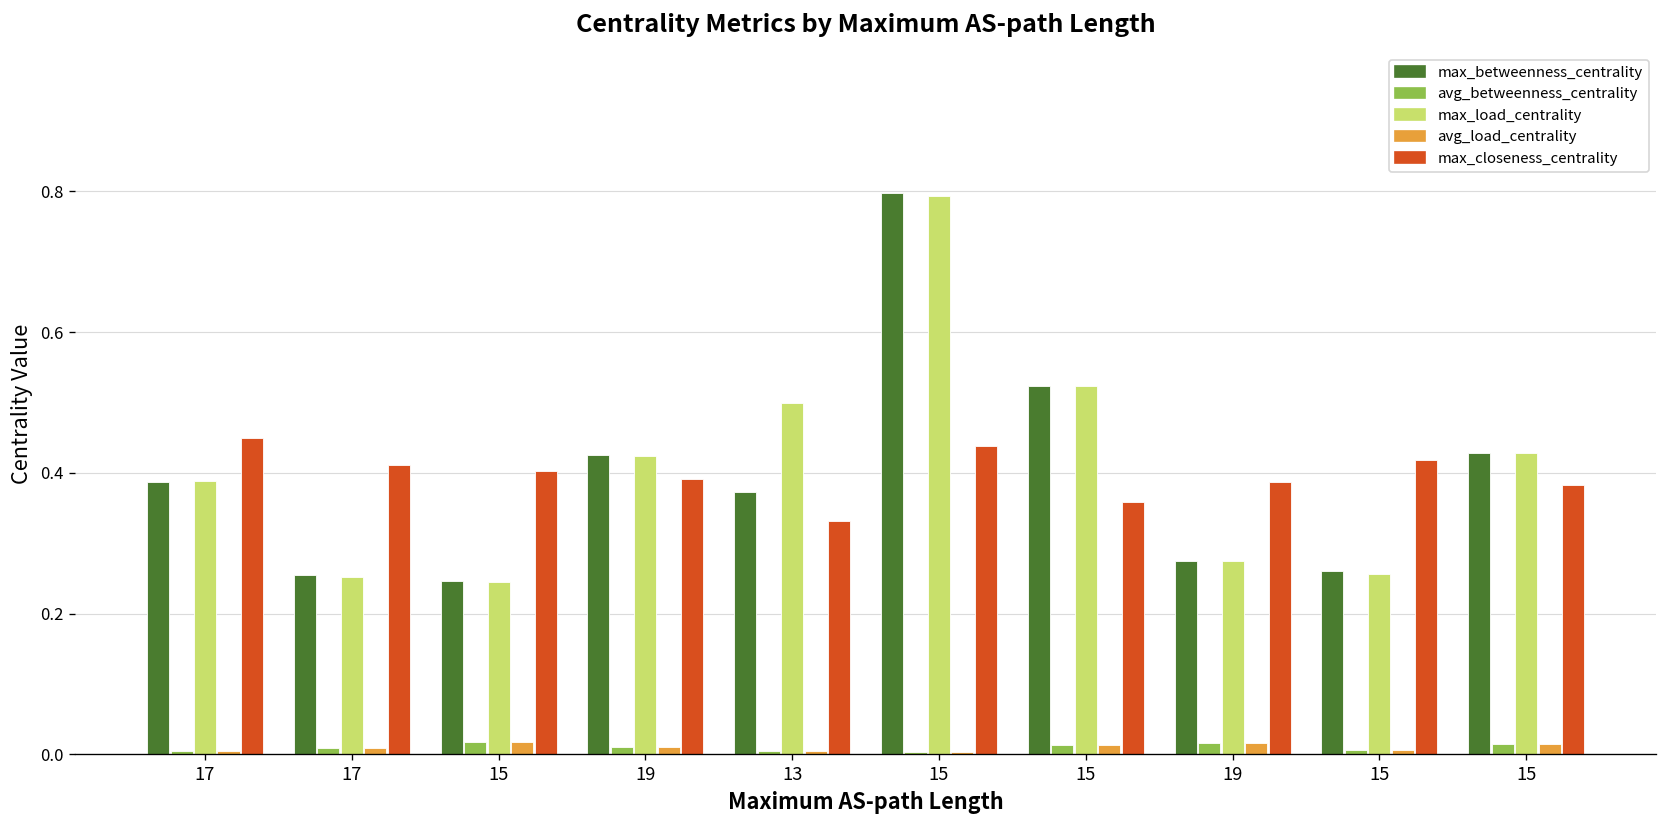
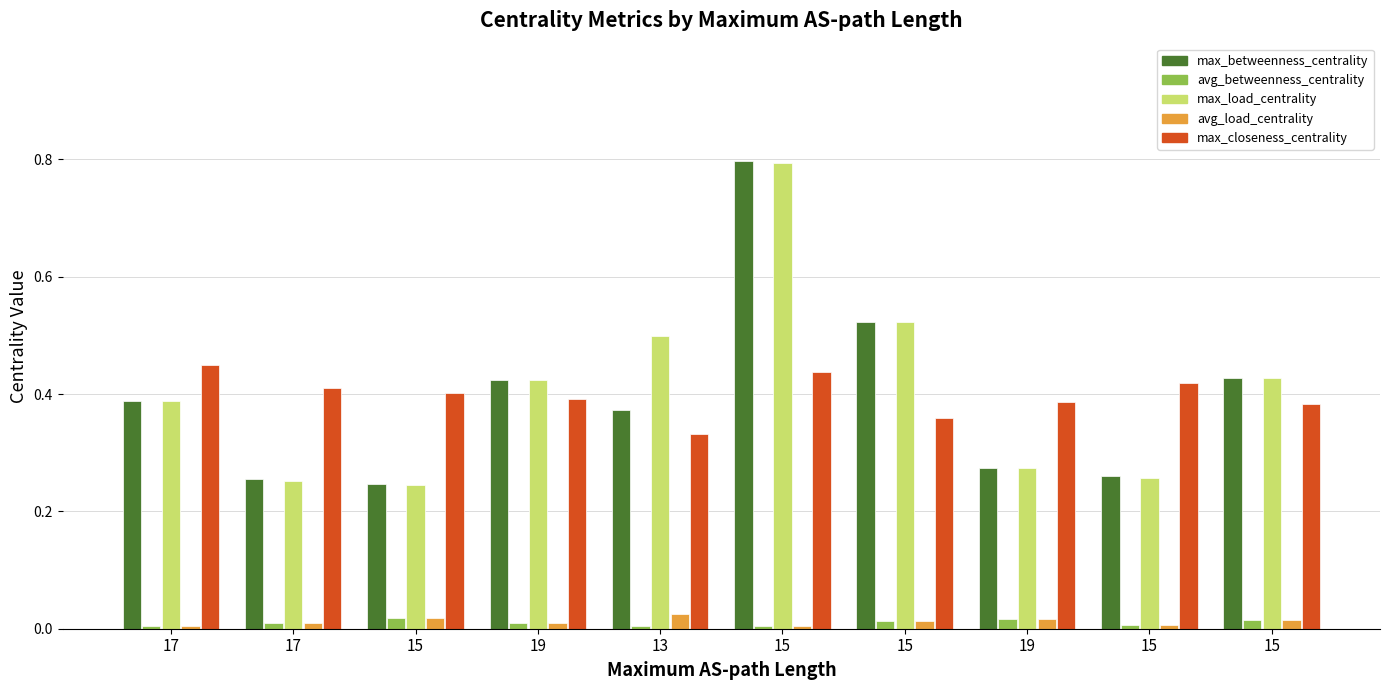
  {
    "max_betweenness_centrality": {
      "13": 0.37
    },
    "avg_betweenness_centrality": {
      "13": 0.01
    },
    "max_load_centrality": {
      "13": 0.50
    },
    "avg_load_centrality": {
-     "13": 0.01
+     "13": 0.02
    },
    "max_closeness_centrality": {
      "13": 0.33
    }
  }
